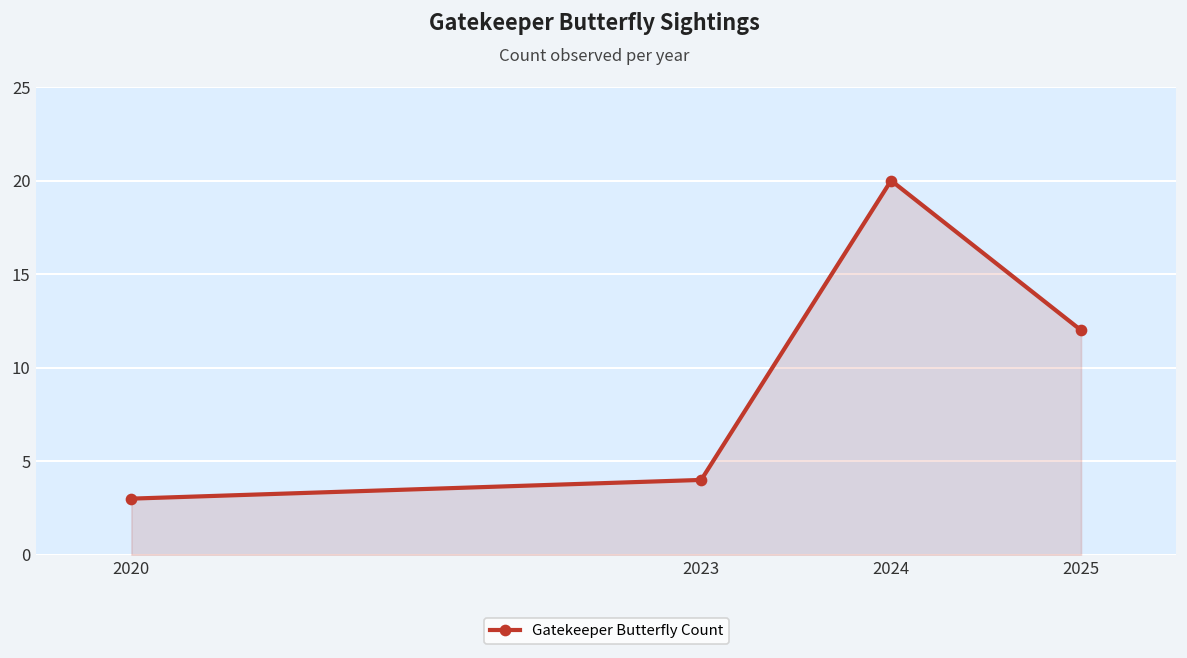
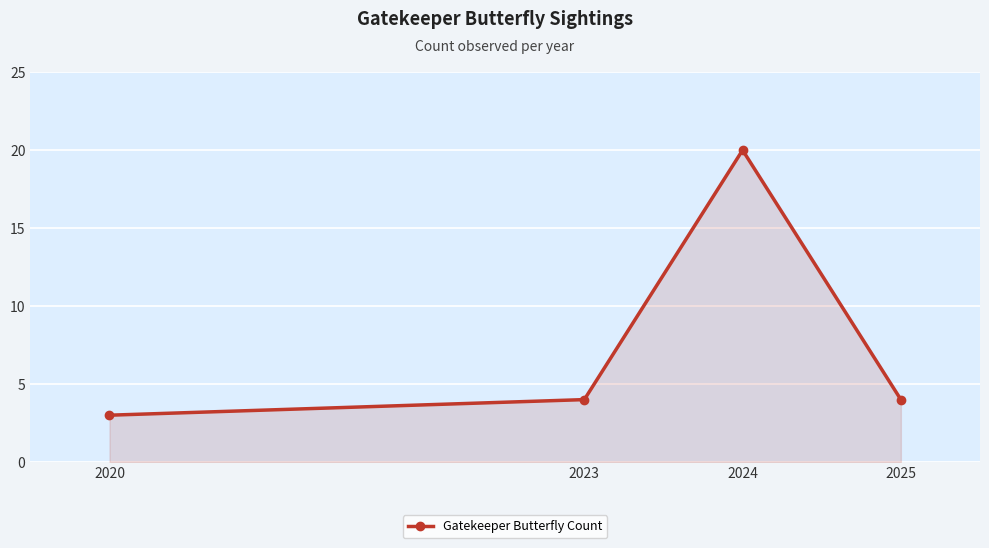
  {
    "2020": 3,
    "2023": 4,
    "2024": 20,
-   "2025": 12
+   "2025": 4
  }
